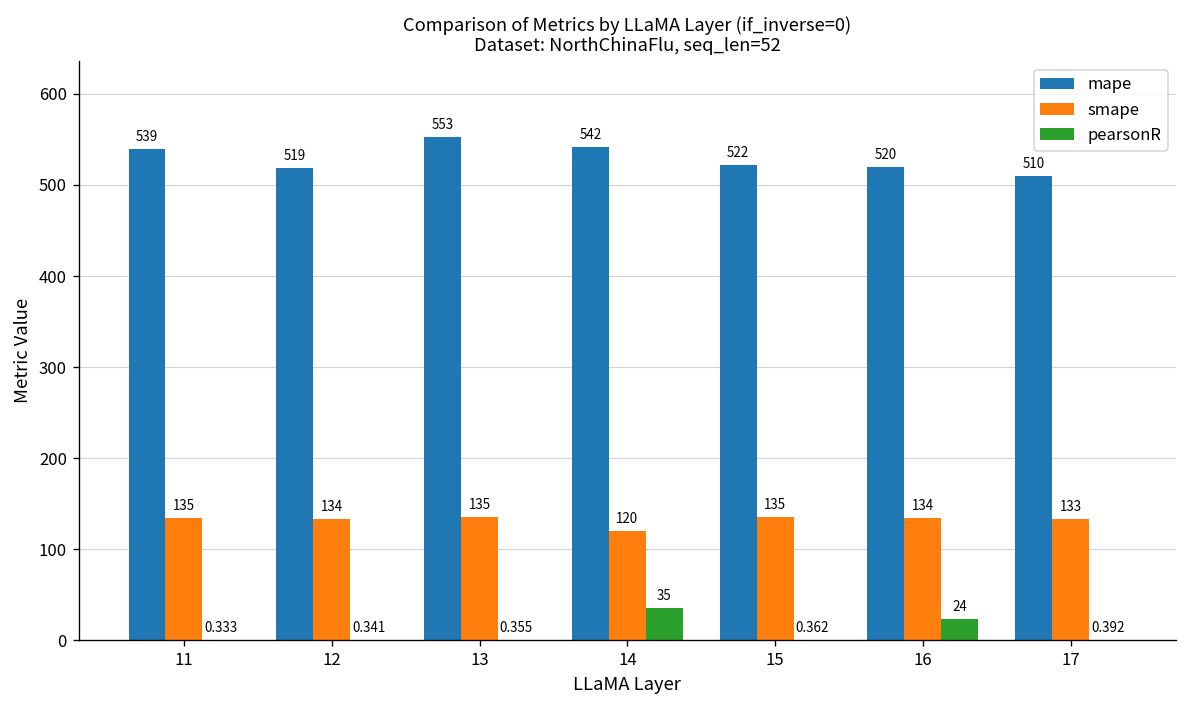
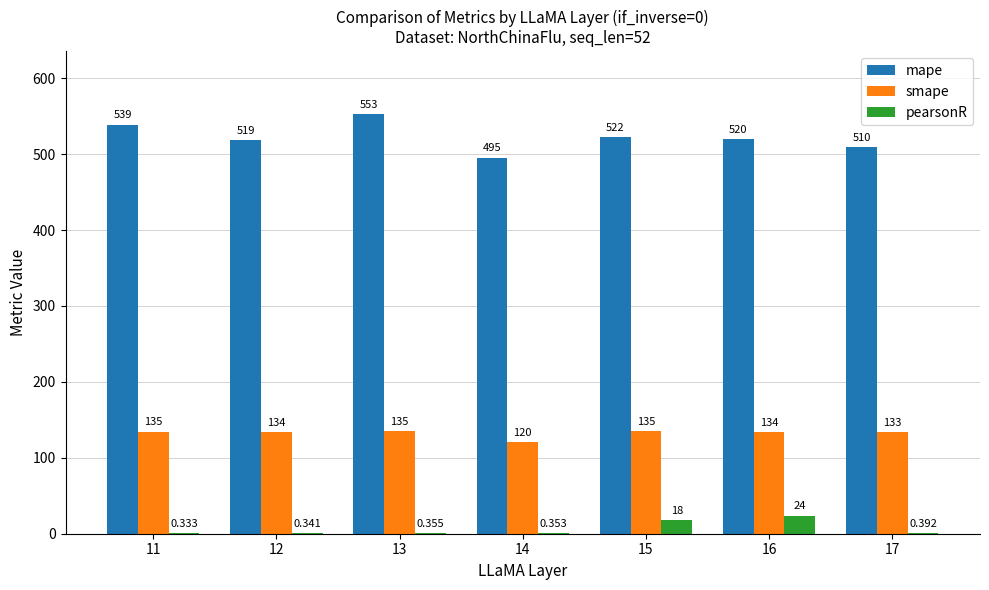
  {
    "mape": {
      "11": 539,
      "12": 519,
      "13": 553,
-     "14": 542,
+     "14": 495,
      "15": 522,
      "16": 520,
      "17": 510
    },
    "smape": {
      "11": 135,
      "12": 134,
      "13": 135,
      "14": 120,
      "15": 135,
      "16": 134,
      "17": 133
    },
    "pearsonR": {
      "11": 0.333,
      "12": 0.341,
      "13": 0.355,
-     "14": 35,
-     "15": 0.362,
+     "14": 0.353,
+     "15": 18,
      "16": 24,
      "17": 0.392
    }
  }
